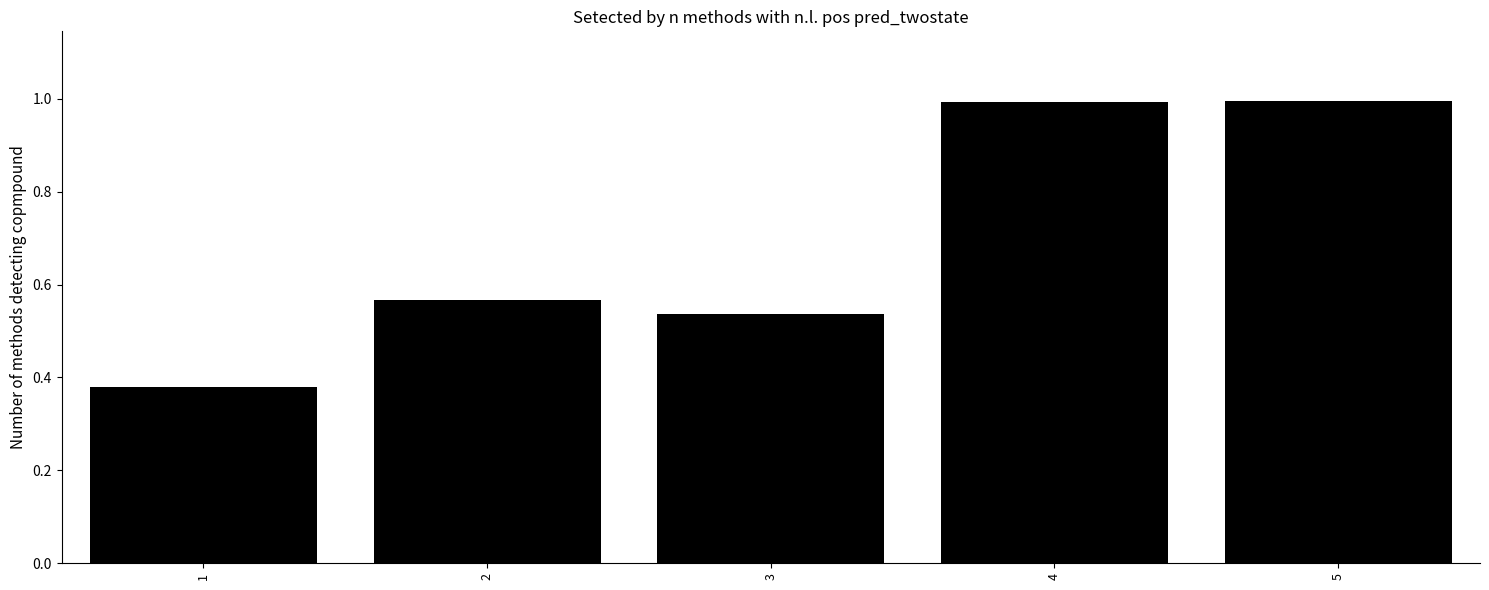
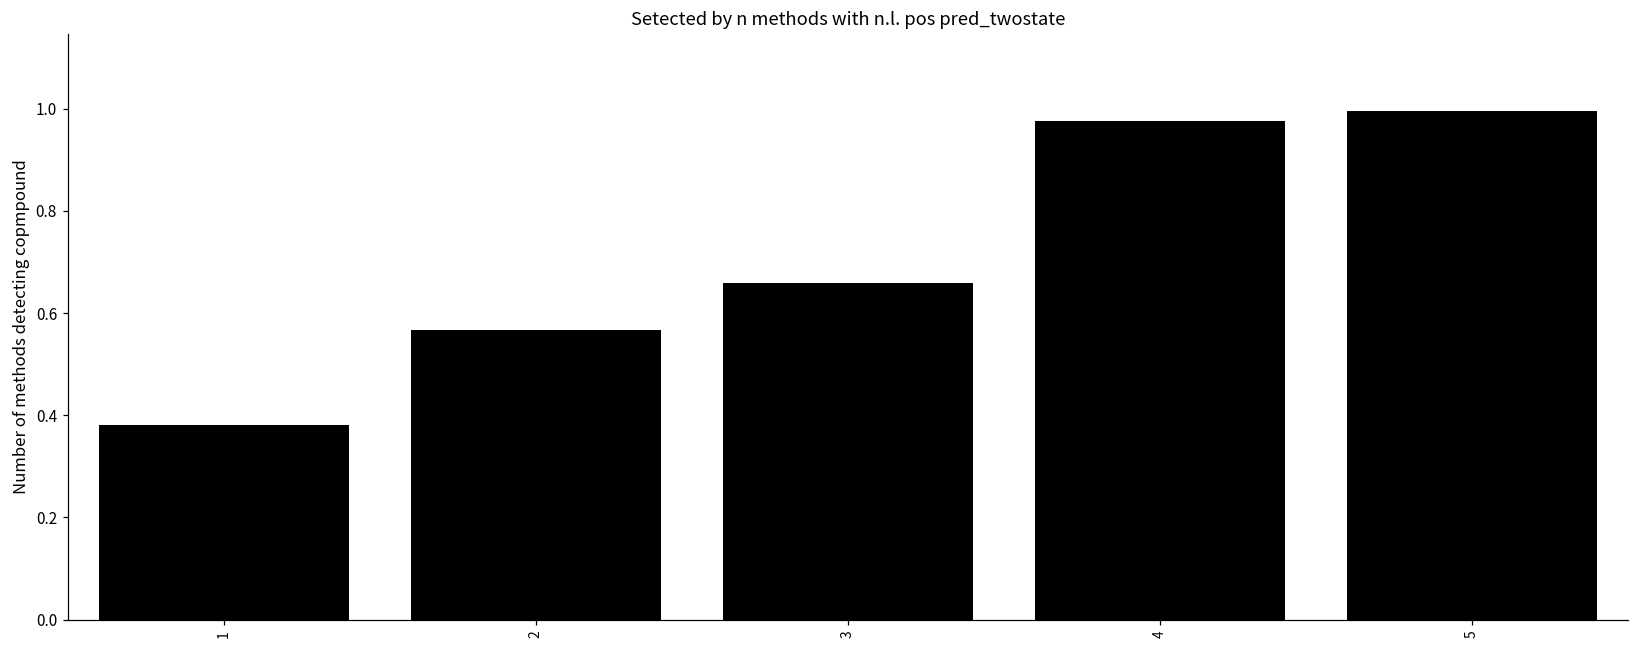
  {
    "1": 0.38,
    "2": 0.57,
-   "3": 0.54,
-   "4": 0.99,
+   "3": 0.66,
+   "4": 0.97,
    "5": 1.00
  }
